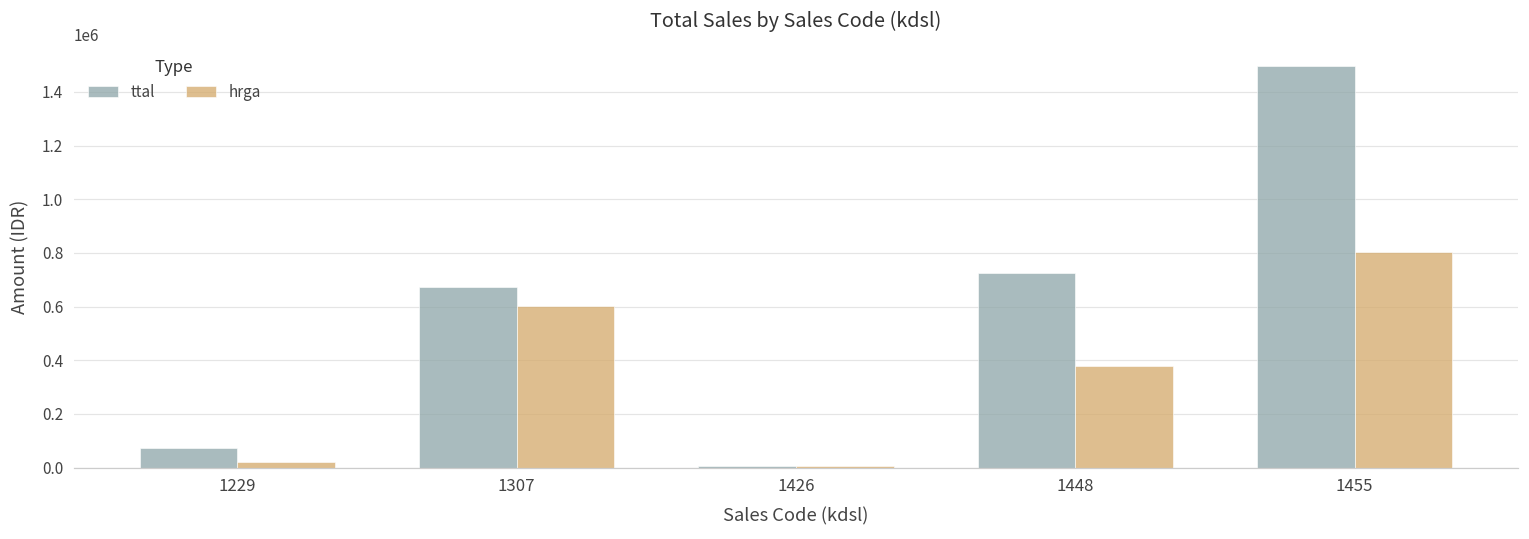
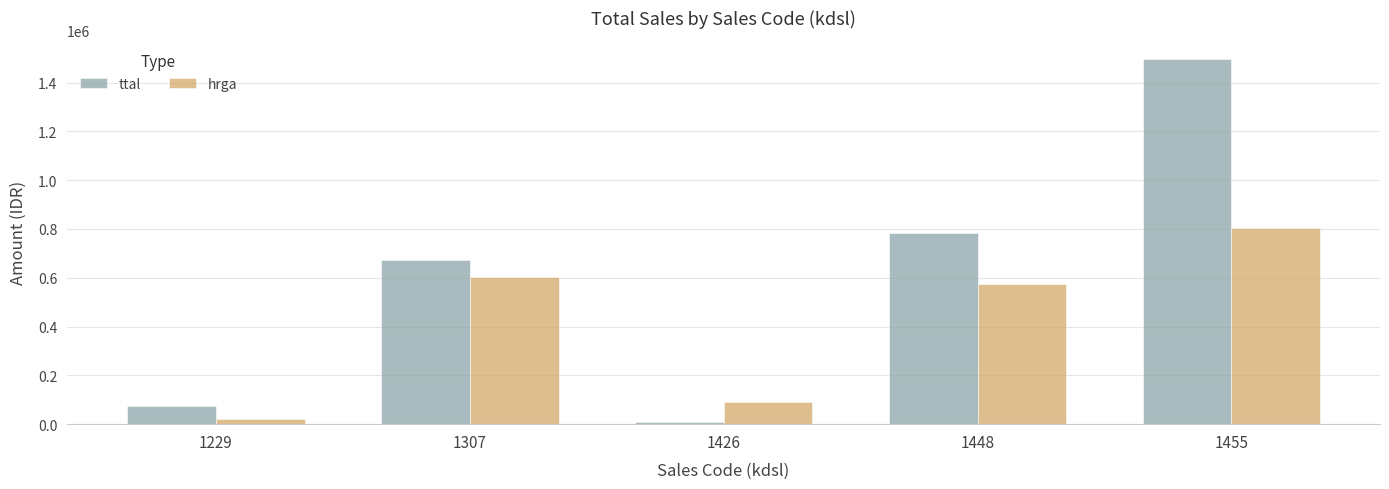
  {
    "ttal": {
      "1229": 80000,
      "1307": 670000,
-     "1448": 720000,
+     "1448": 790000,
      "1455": 1500000
    },
    "hrga": {
      "1229": 20000,
      "1307": 600000,
-     "1426": 10000,
-     "1448": 380000,
+     "1426": 90000,
+     "1448": 580000,
      "1455": 800000
    }
  }
